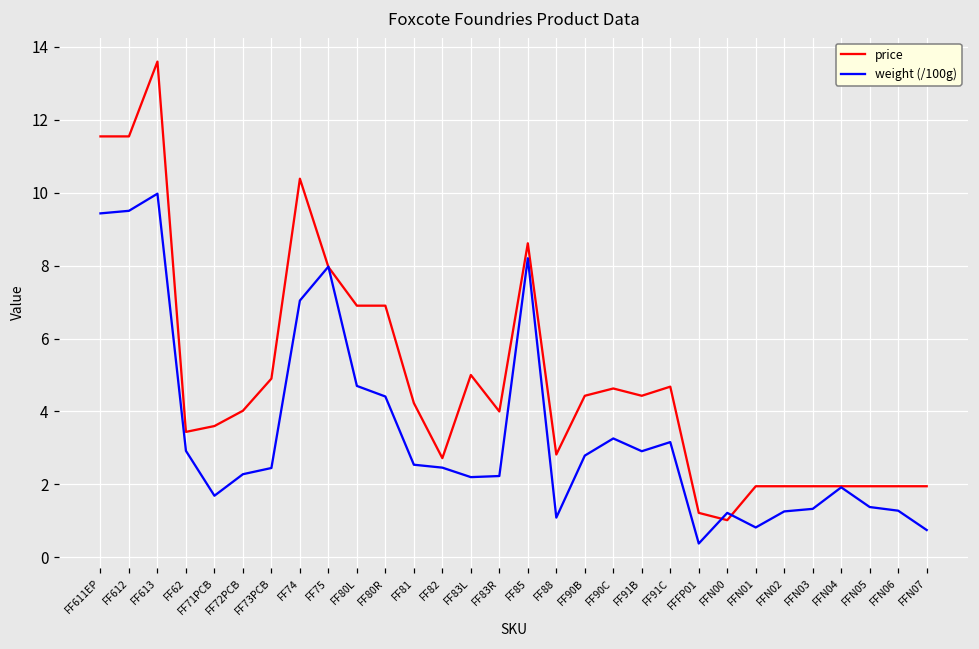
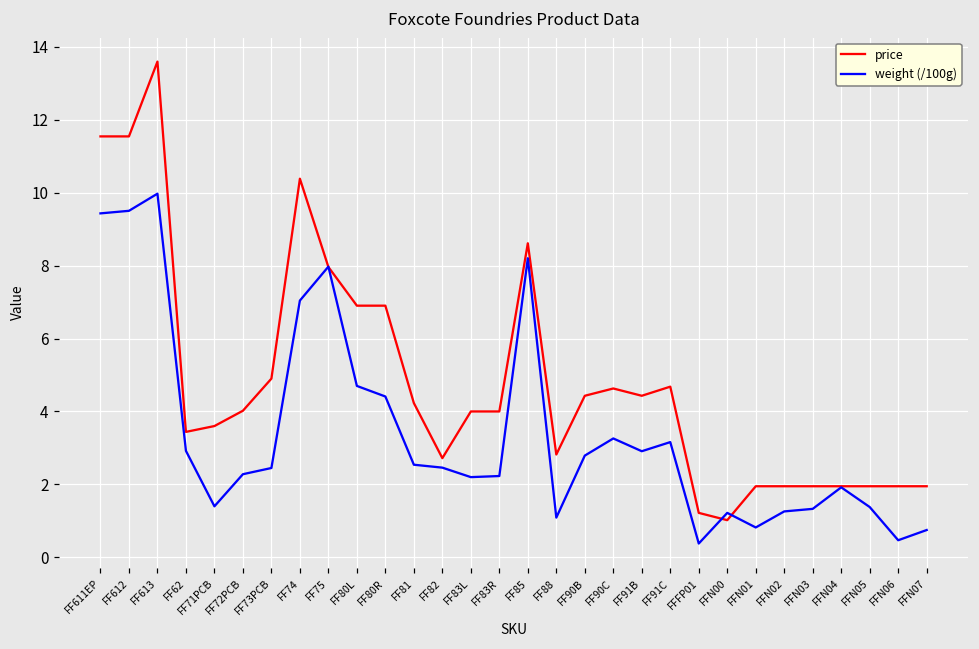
  {
    "price": {
      "FF611EP": 11.5,
      "FF612": 11.5,
      "FF613": 13.6,
      "FF62": 3.4,
      "FF71PCB": 3.6,
      "FF72PCB": 4,
      "FF73PCB": 4.9,
      "FF74": 10.4,
      "FF80L": 6.9,
      "FF80R": 6.9,
      "FF81": 4.2,
      "FF82": 2.7,
-     "FF83L": 5,
+     "FF83L": 4,
      "FF83R": 4,
      "FF85": 8.6,
      "FF88": 2.8,
      "FF90B": 4.4,
      "FF90C": 4.6,
      "FF91B": 4.4,
      "FF91C": 4.7,
      "FFFP01": 1.2,
      "FFN00": 1,
      "FFN01": 2,
      "FFN02": 2,
      "FFN03": 2,
      "FFN05": 2,
      "FFN06": 2,
      "FFN07": 2
    },
    "weight (/100g)": {
      "FF611EP": 9.4,
      "FF612": 9.5,
      "FF613": 10.0,
      "FF62": 2.9,
-     "FF71PCB": 1.7,
+     "FF71PCB": 1.4,
      "FF72PCB": 2.3,
      "FF73PCB": 2.5,
      "FF74": 7.0,
      "FF80L": 4.7,
      "FF80R": 4.4,
      "FF81": 2.5,
      "FF82": 2.5,
      "FF83L": 2.2,
      "FF83R": 2.2,
      "FF85": 8.2,
      "FF88": 1.1,
      "FF90B": 2.8,
      "FF90C": 3.3,
      "FF91B": 2.9,
      "FF91C": 3.2,
      "FFFP01": 0.4,
      "FFN00": 1.2,
      "FFN01": 0.8,
      "FFN02": 1.3,
      "FFN03": 1.3,
      "FFN05": 1.4,
-     "FFN06": 1.3,
+     "FFN06": 0.5,
      "FFN07": 0.8
    }
  }
